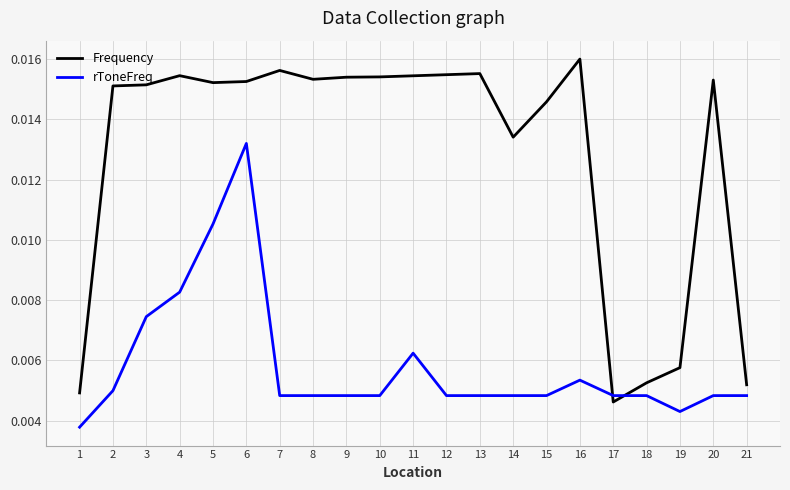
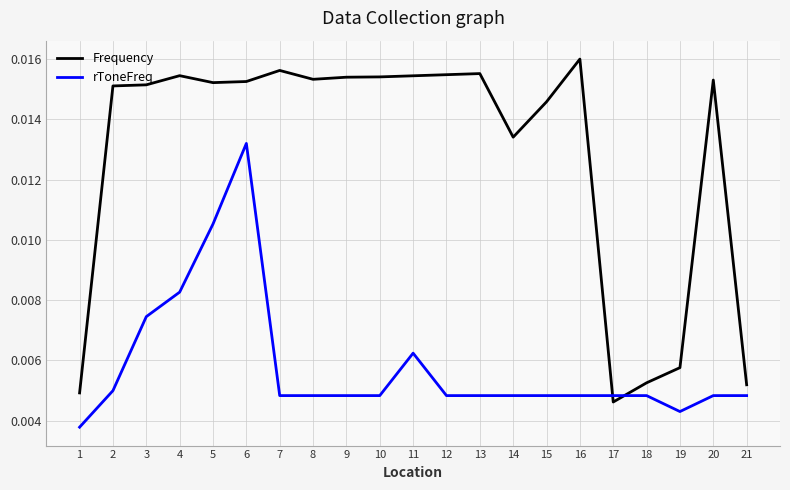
  {
    "Frequency": {
      "1": 0.0049,
      "2": 0.0151,
      "3": 0.0151,
      "4": 0.0154,
      "5": 0.0152,
      "6": 0.0153,
      "7": 0.0156,
      "8": 0.0153,
      "9": 0.0154,
      "10": 0.0154,
      "11": 0.0154,
      "12": 0.0155,
      "13": 0.0155,
      "14": 0.0134,
      "15": 0.0146,
      "16": 0.0160,
      "17": 0.0046,
      "18": 0.0053,
      "19": 0.0058,
      "20": 0.0153,
      "21": 0.0052
    },
    "rToneFreq": {
      "1": 0.0038,
      "2": 0.0050,
      "3": 0.0075,
      "4": 0.0083,
      "5": 0.0105,
      "6": 0.0132,
      "7": 0.0048,
      "8": 0.0048,
      "9": 0.0048,
      "10": 0.0048,
      "11": 0.0062,
      "12": 0.0048,
      "13": 0.0048,
      "14": 0.0048,
      "15": 0.0048,
-     "16": 0.0053,
+     "16": 0.0048,
      "17": 0.0048,
      "18": 0.0048,
      "19": 0.0043,
      "20": 0.0048,
      "21": 0.0048
    }
  }
